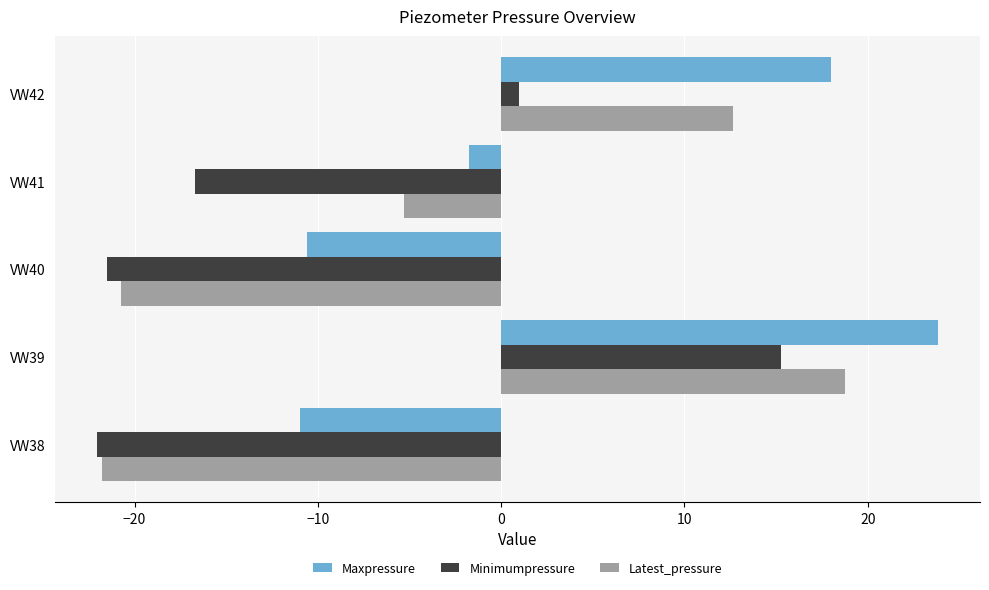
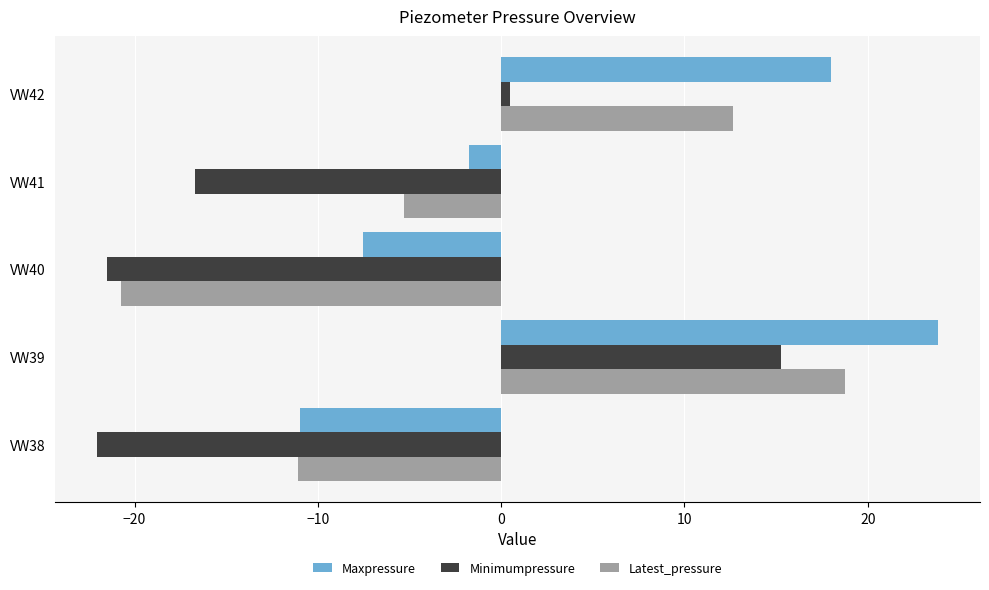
  {
    "Maxpressure": {
      "VW42": 18.0,
      "VW41": -1.8,
-     "VW40": -10.6,
+     "VW40": -7.5,
      "VW39": 23.8,
      "VW38": -11.0
    },
    "Minimumpressure": {
-     "VW42": 1.0,
+     "VW42": 0.5,
      "VW41": -16.7,
      "VW40": -21.5,
      "VW39": 15.3,
      "VW38": -22.0
    },
    "Latest_pressure": {
      "VW42": 12.7,
      "VW41": -5.3,
      "VW40": -20.7,
      "VW39": 18.7,
-     "VW38": -21.8
+     "VW38": -11.1
    }
  }
